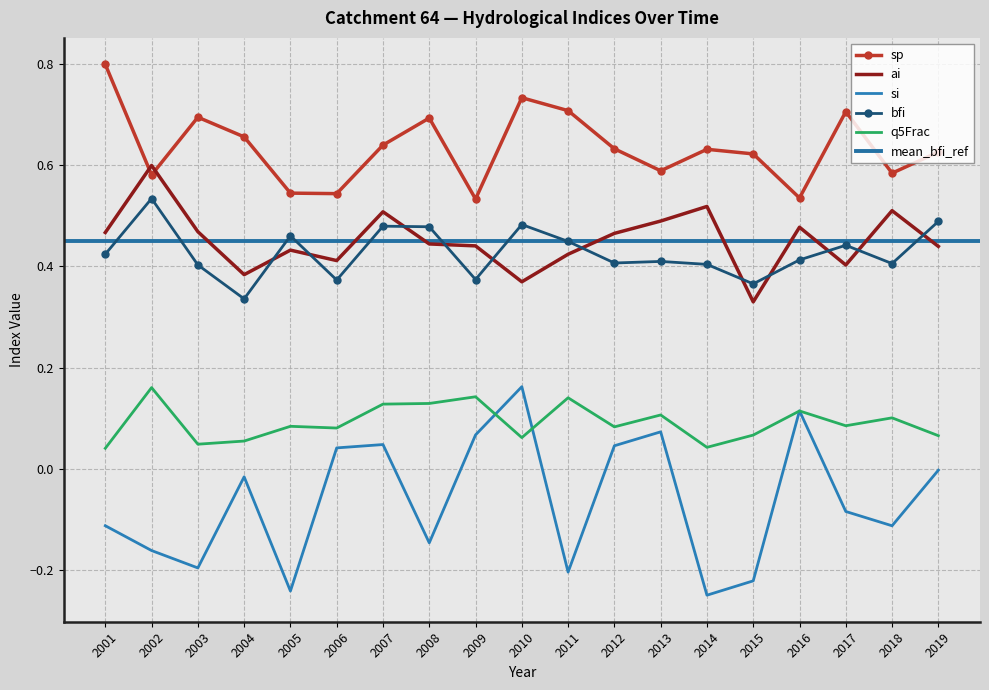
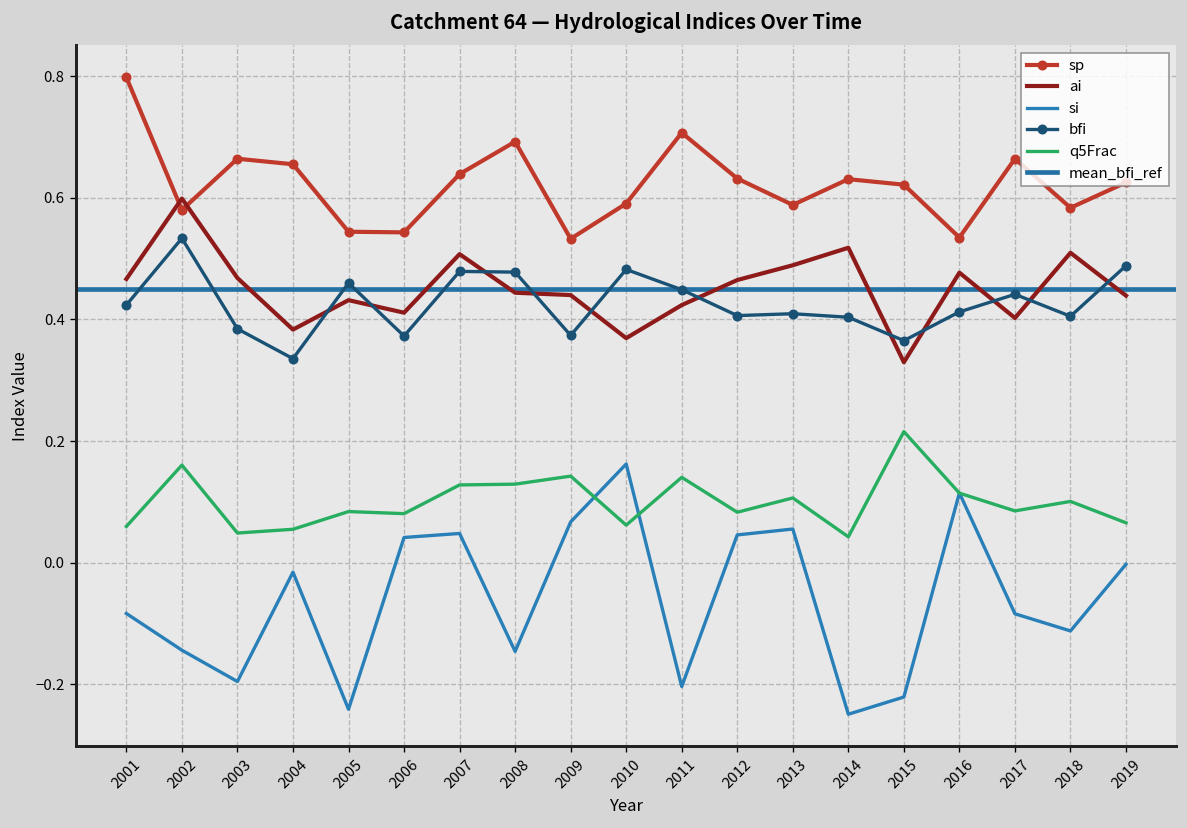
  {
    "sp": {
      "2001": 0.80,
      "2002": 0.58,
-     "2003": 0.69,
+     "2003": 0.66,
      "2004": 0.66,
      "2005": 0.54,
      "2006": 0.54,
      "2007": 0.64,
      "2008": 0.69,
      "2009": 0.53,
-     "2010": 0.73,
+     "2010": 0.59,
      "2011": 0.71,
      "2012": 0.63,
      "2013": 0.59,
      "2014": 0.63,
      "2015": 0.62,
      "2016": 0.53,
-     "2017": 0.71,
+     "2017": 0.66,
      "2018": 0.58
    },
    "ai": {
      "2001": 0.47,
      "2002": 0.60,
      "2003": 0.47,
      "2004": 0.38,
      "2005": 0.43,
      "2006": 0.41,
      "2007": 0.51,
      "2008": 0.44,
      "2009": 0.44,
      "2010": 0.37,
      "2011": 0.42,
      "2012": 0.46,
      "2013": 0.49,
      "2014": 0.52,
      "2015": 0.33,
      "2016": 0.48,
      "2017": 0.40,
      "2018": 0.51,
      "2019": 0.44
    },
    "si": {
-     "2001": -0.11,
-     "2002": -0.16,
+     "2001": -0.08,
+     "2002": -0.14,
      "2003": -0.20,
      "2004": -0.02,
      "2005": -0.24,
      "2006": 0.04,
      "2007": 0.05,
      "2008": -0.15,
      "2009": 0.07,
      "2010": 0.16,
      "2011": -0.20,
      "2012": 0.05,
-     "2013": 0.07,
+     "2013": 0.06,
      "2014": -0.25,
      "2015": -0.22,
      "2017": -0.08,
      "2018": -0.11,
      "2019": 0.00
    },
    "bfi": {
      "2001": 0.42,
      "2002": 0.53,
-     "2003": 0.40,
+     "2003": 0.38,
      "2004": 0.34,
      "2005": 0.46,
      "2006": 0.37,
      "2007": 0.48,
      "2008": 0.48,
      "2009": 0.37,
      "2010": 0.48,
      "2011": 0.45,
      "2012": 0.41,
      "2013": 0.41,
      "2014": 0.40,
      "2015": 0.37,
      "2016": 0.41,
      "2017": 0.44,
      "2018": 0.41,
      "2019": 0.49
    },
    "q5Frac": {
-     "2001": 0.04,
+     "2001": 0.06,
      "2002": 0.16,
      "2003": 0.05,
      "2004": 0.06,
      "2005": 0.08,
      "2006": 0.08,
      "2007": 0.13,
      "2008": 0.13,
      "2009": 0.14,
      "2010": 0.06,
      "2011": 0.14,
      "2012": 0.08,
      "2013": 0.11,
      "2014": 0.04,
-     "2015": 0.07,
+     "2015": 0.22,
      "2017": 0.09,
      "2018": 0.10,
      "2019": 0.07
    }
  }
